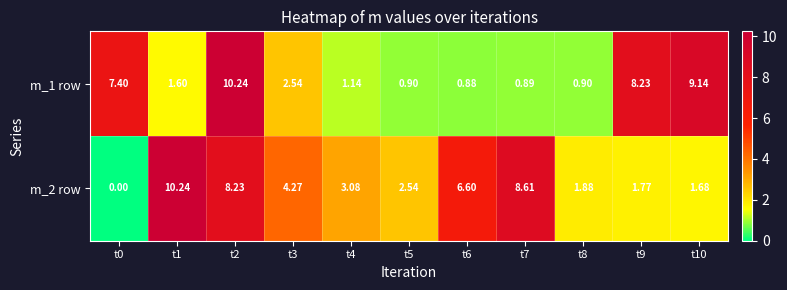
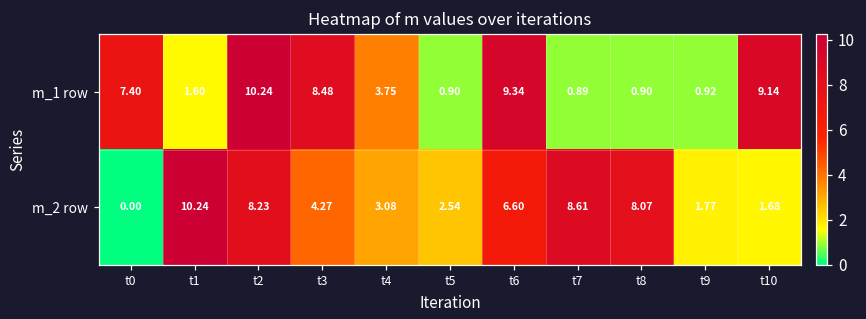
  {
    "m_1 row": {
      "t0": 7.40,
      "t1": 1.60,
      "t2": 10.24,
-     "t3": 2.54,
-     "t4": 1.14,
+     "t3": 8.48,
+     "t4": 3.75,
      "t5": 0.90,
-     "t6": 0.88,
+     "t6": 9.34,
      "t7": 0.89,
      "t8": 0.90,
-     "t9": 8.23,
+     "t9": 0.92,
      "t10": 9.14
    },
    "m_2 row": {
      "t0": 0.00,
      "t1": 10.24,
      "t2": 8.23,
      "t3": 4.27,
      "t4": 3.08,
      "t5": 2.54,
      "t6": 6.60,
      "t7": 8.61,
-     "t8": 1.88,
+     "t8": 8.07,
      "t9": 1.77,
      "t10": 1.68
    }
  }
